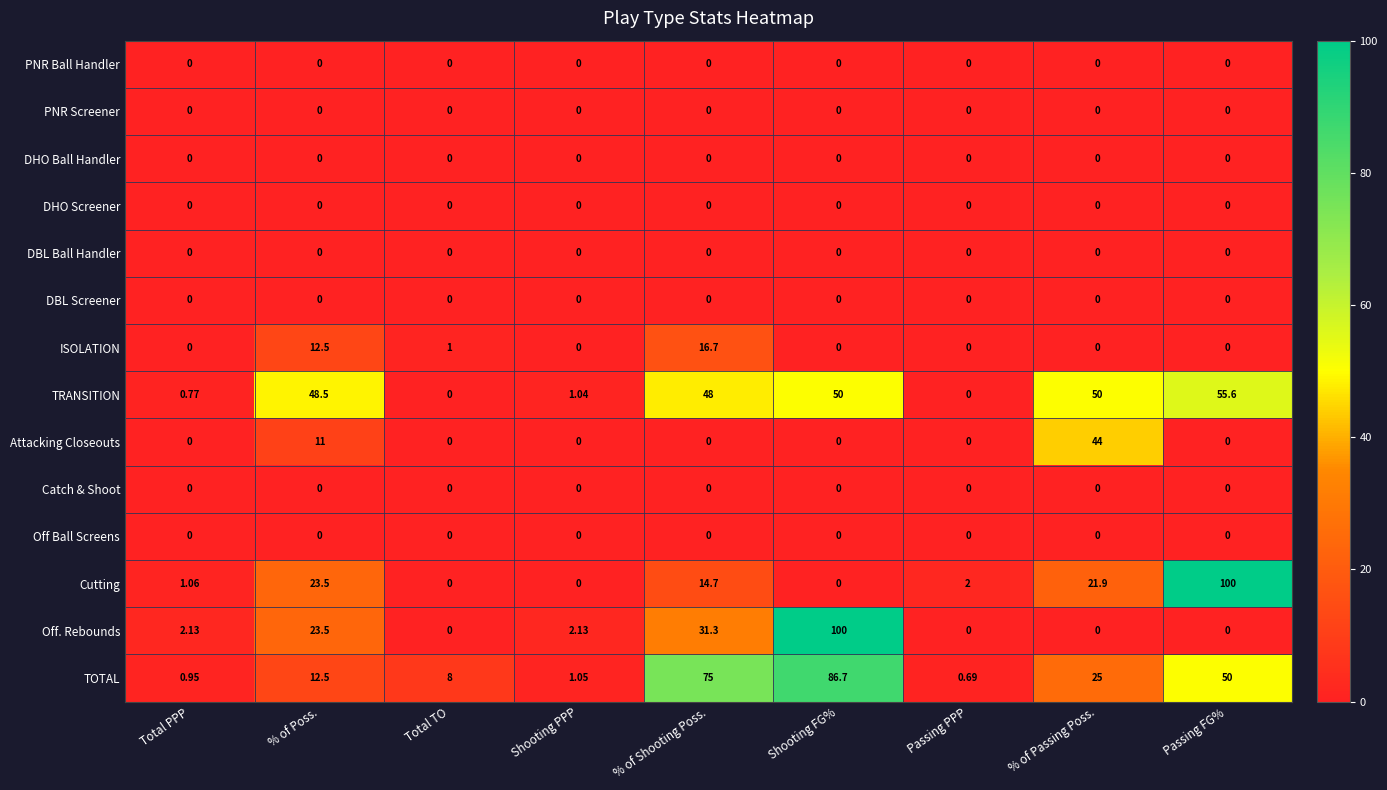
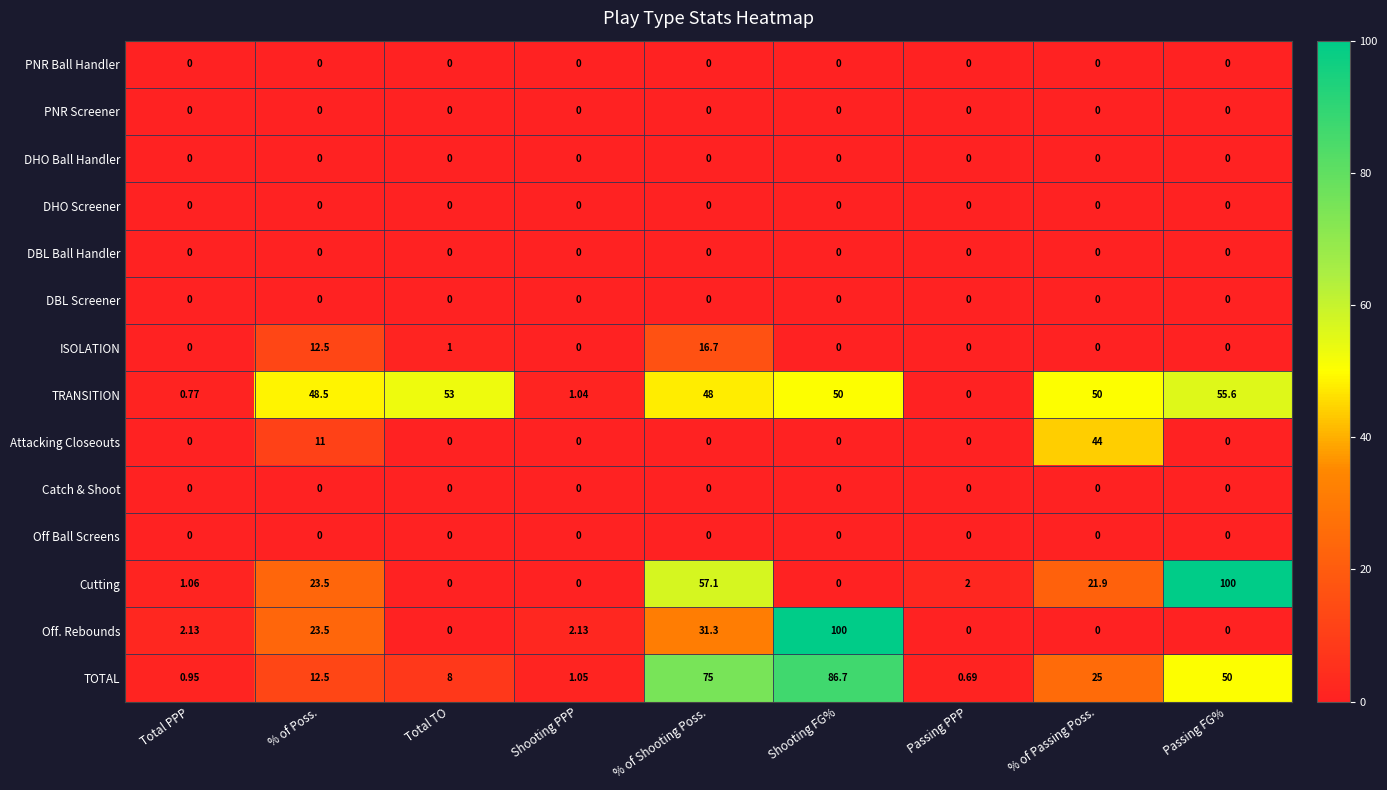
  {
    "PNR Ball Handler": {
      "Total PPP": 0,
      "% of Poss.": 0,
      "Total TO": 0,
      "Shooting PPP": 0,
      "% of Shooting Poss.": 0,
      "Shooting FG%": 0,
      "Passing PPP": 0,
      "% of Passing Poss.": 0,
      "Passing FG%": 0
    },
    "PNR Screener": {
      "Total PPP": 0,
      "% of Poss.": 0,
      "Total TO": 0,
      "Shooting PPP": 0,
      "% of Shooting Poss.": 0,
      "Shooting FG%": 0,
      "Passing PPP": 0,
      "% of Passing Poss.": 0,
      "Passing FG%": 0
    },
    "DHO Ball Handler": {
      "Total PPP": 0,
      "% of Poss.": 0,
      "Total TO": 0,
      "Shooting PPP": 0,
      "% of Shooting Poss.": 0,
      "Shooting FG%": 0,
      "Passing PPP": 0,
      "% of Passing Poss.": 0,
      "Passing FG%": 0
    },
    "DHO Screener": {
      "Total PPP": 0,
      "% of Poss.": 0,
      "Total TO": 0,
      "Shooting PPP": 0,
      "% of Shooting Poss.": 0,
      "Shooting FG%": 0,
      "Passing PPP": 0,
      "% of Passing Poss.": 0,
      "Passing FG%": 0
    },
    "DBL Ball Handler": {
      "Total PPP": 0,
      "% of Poss.": 0,
      "Total TO": 0,
      "Shooting PPP": 0,
      "% of Shooting Poss.": 0,
      "Shooting FG%": 0,
      "Passing PPP": 0,
      "% of Passing Poss.": 0,
      "Passing FG%": 0
    },
    "DBL Screener": {
      "Total PPP": 0,
      "% of Poss.": 0,
      "Total TO": 0,
      "Shooting PPP": 0,
      "% of Shooting Poss.": 0,
      "Shooting FG%": 0,
      "Passing PPP": 0,
      "% of Passing Poss.": 0,
      "Passing FG%": 0
    },
    "ISOLATION": {
      "Total PPP": 0,
      "% of Poss.": 12.5,
      "Total TO": 1,
      "Shooting PPP": 0,
      "% of Shooting Poss.": 16.7,
      "Shooting FG%": 0,
      "Passing PPP": 0,
      "% of Passing Poss.": 0,
      "Passing FG%": 0
    },
    "TRANSITION": {
      "Total PPP": 0.77,
      "% of Poss.": 48.5,
-     "Total TO": 0,
+     "Total TO": 53,
      "Shooting PPP": 1.04,
      "% of Shooting Poss.": 48,
      "Shooting FG%": 50,
      "Passing PPP": 0,
      "% of Passing Poss.": 50,
      "Passing FG%": 55.6
    },
    "Attacking Closeouts": {
      "Total PPP": 0,
      "% of Poss.": 11,
      "Total TO": 0,
      "Shooting PPP": 0,
      "% of Shooting Poss.": 0,
      "Shooting FG%": 0,
      "Passing PPP": 0,
      "% of Passing Poss.": 44,
      "Passing FG%": 0
    },
    "Catch & Shoot": {
      "Total PPP": 0,
      "% of Poss.": 0,
      "Total TO": 0,
      "Shooting PPP": 0,
      "% of Shooting Poss.": 0,
      "Shooting FG%": 0,
      "Passing PPP": 0,
      "% of Passing Poss.": 0,
      "Passing FG%": 0
    },
    "Off Ball Screens": {
      "Total PPP": 0,
      "% of Poss.": 0,
      "Total TO": 0,
      "Shooting PPP": 0,
      "% of Shooting Poss.": 0,
      "Shooting FG%": 0,
      "Passing PPP": 0,
      "% of Passing Poss.": 0,
      "Passing FG%": 0
    },
    "Cutting": {
      "Total PPP": 1.06,
      "% of Poss.": 23.5,
      "Total TO": 0,
      "Shooting PPP": 0,
-     "% of Shooting Poss.": 14.7,
+     "% of Shooting Poss.": 57.1,
      "Shooting FG%": 0,
      "Passing PPP": 2,
      "% of Passing Poss.": 21.9,
      "Passing FG%": 100
    },
    "Off. Rebounds": {
      "Total PPP": 2.13,
      "% of Poss.": 23.5,
      "Total TO": 0,
      "Shooting PPP": 2.13,
      "% of Shooting Poss.": 31.3,
      "Shooting FG%": 100,
      "Passing PPP": 0,
      "% of Passing Poss.": 0,
      "Passing FG%": 0
    },
    "TOTAL": {
      "Total PPP": 0.95,
      "% of Poss.": 12.5,
      "Total TO": 8,
      "Shooting PPP": 1.05,
      "% of Shooting Poss.": 75,
      "Shooting FG%": 86.7,
      "Passing PPP": 0.69,
      "% of Passing Poss.": 25,
      "Passing FG%": 50
    }
  }
